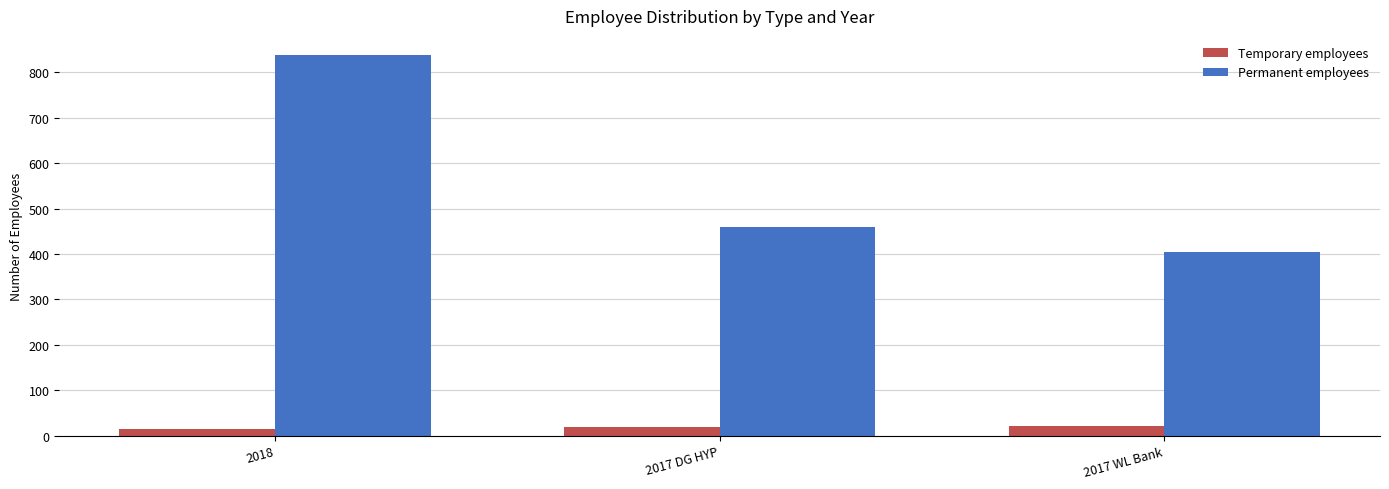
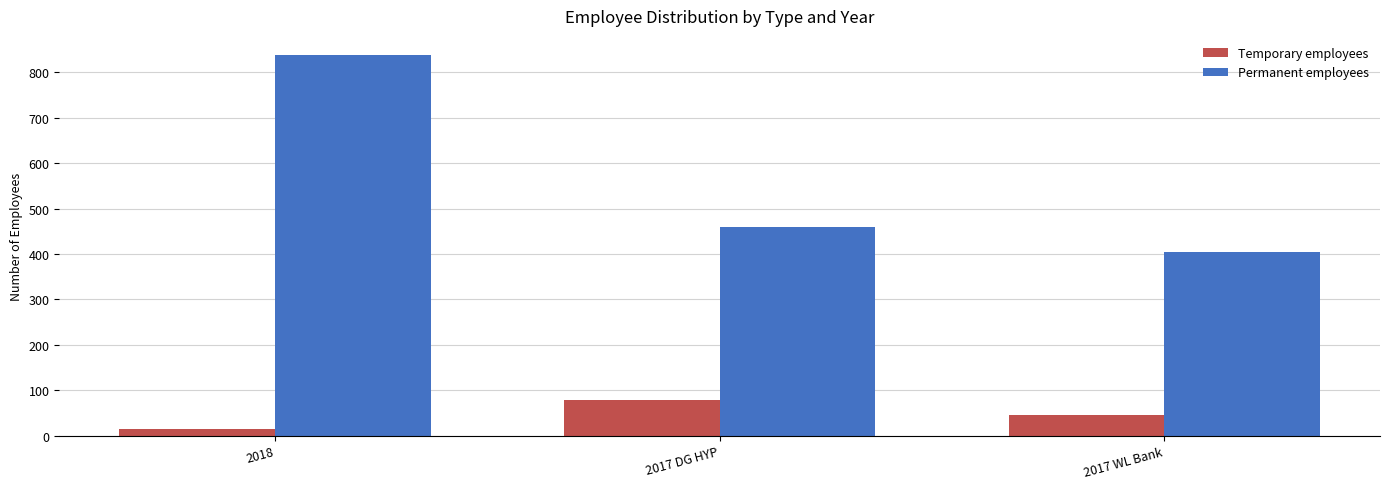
  {
    "Temporary employees": {
      "2018": 20,
-     "2017 DG HYP": 20,
-     "2017 WL Bank": 20
+     "2017 DG HYP": 80,
+     "2017 WL Bank": 50
    },
    "Permanent employees": {
      "2018": 840,
      "2017 DG HYP": 460,
      "2017 WL Bank": 400
    }
  }
